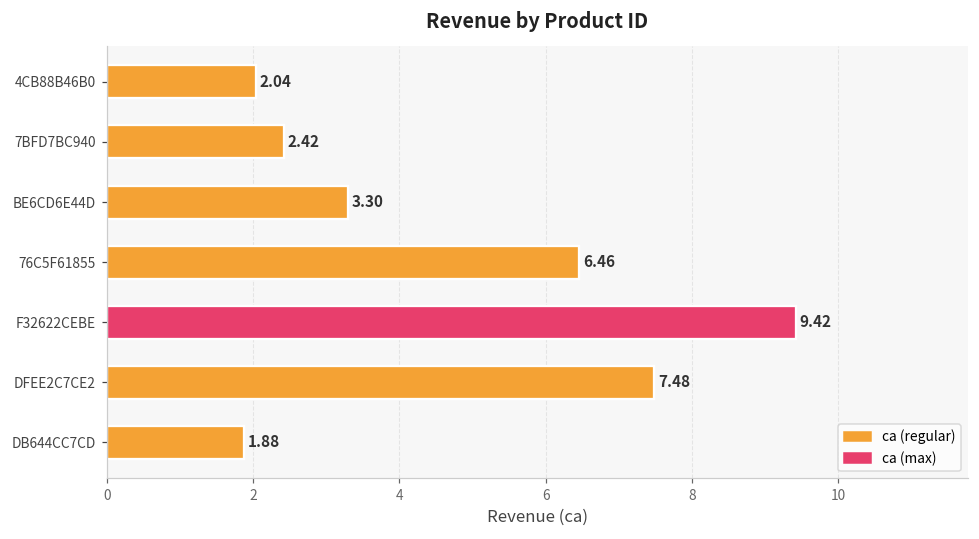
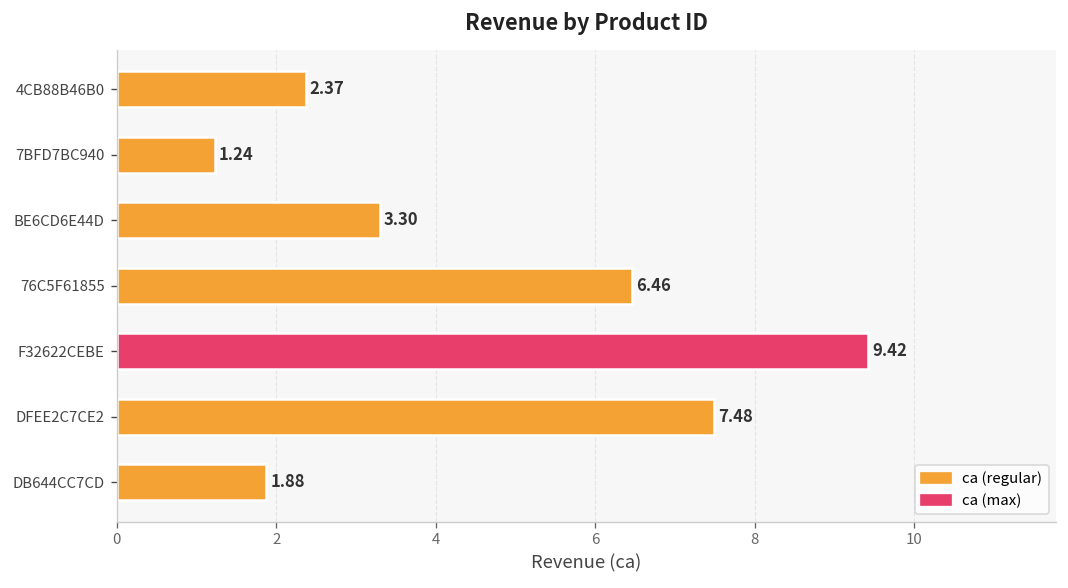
  {
-   "4CB88B46B0": 2.04,
-   "7BFD7BC940": 2.42,
+   "4CB88B46B0": 2.37,
+   "7BFD7BC940": 1.24,
    "BE6CD6E44D": 3.30,
    "76C5F61855": 6.46,
    "F32622CEBE": 9.42,
    "DFEE2C7CE2": 7.48,
    "DB644CC7CD": 1.88
  }
